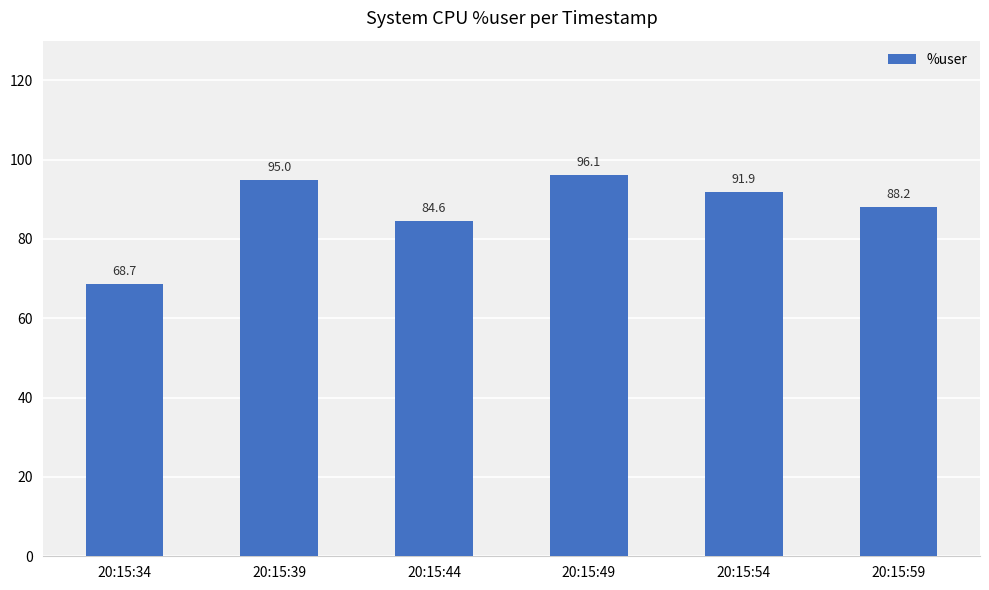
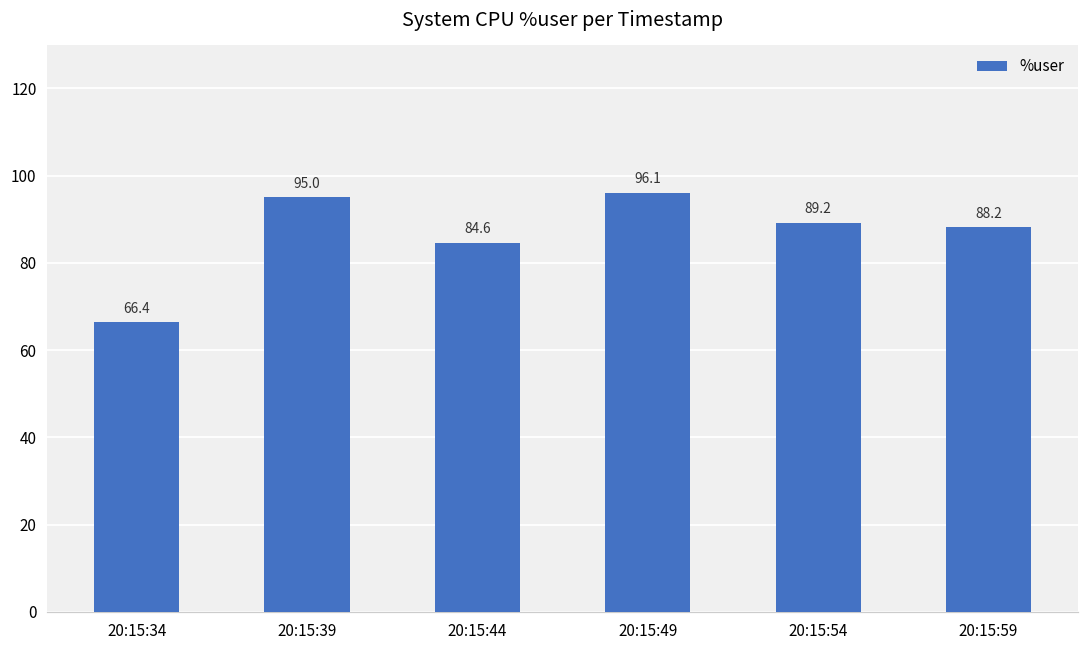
  {
-   "20:15:34": 68.7,
+   "20:15:34": 66.4,
    "20:15:39": 95.0,
    "20:15:44": 84.6,
    "20:15:49": 96.1,
-   "20:15:54": 91.9,
+   "20:15:54": 89.2,
    "20:15:59": 88.2
  }
